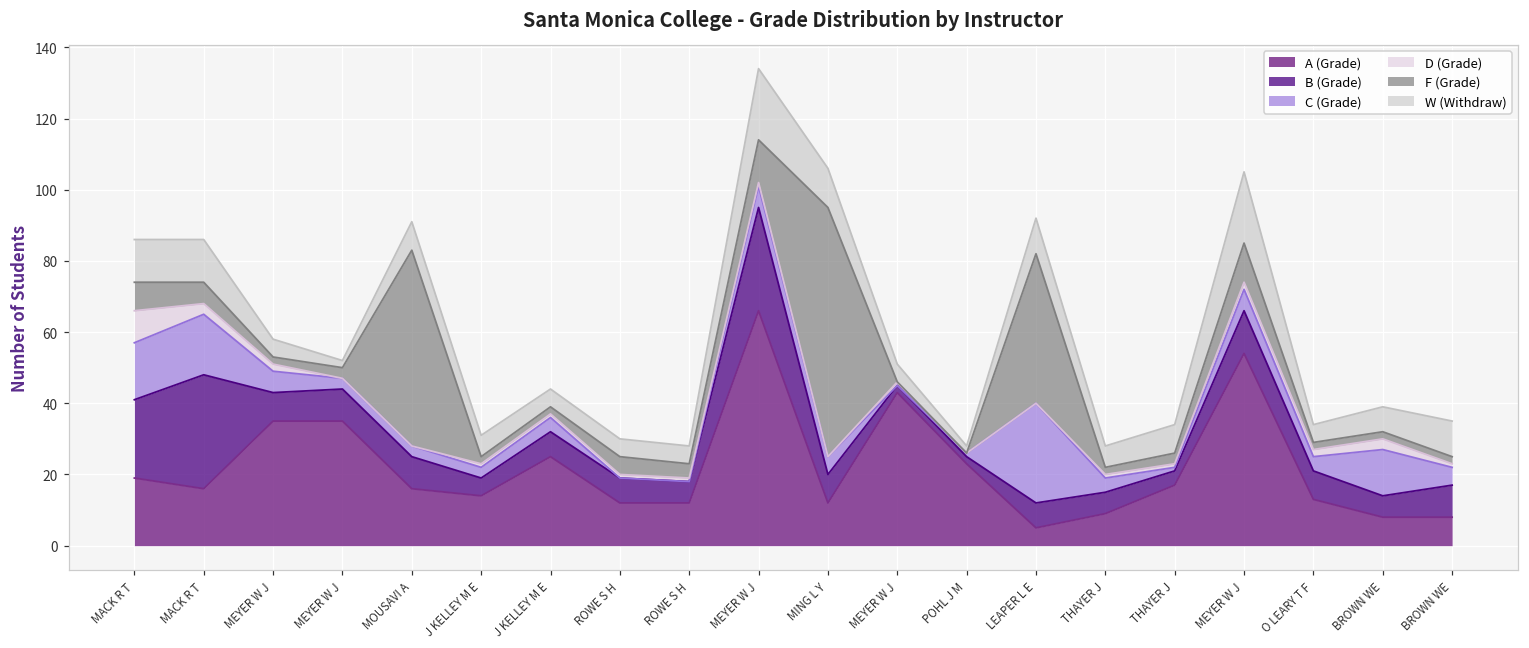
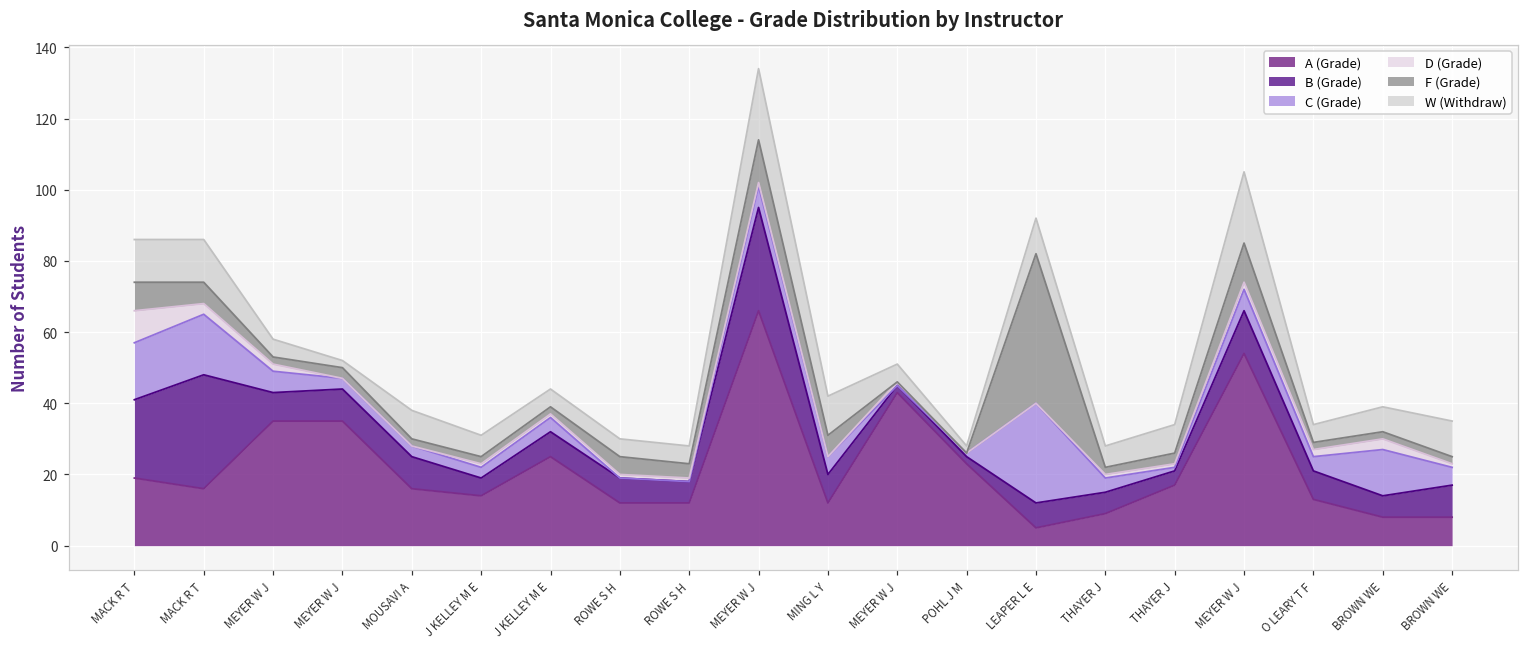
  {
    "C (Grade)": {
      "O LEARY T F": 4
    },
    "F (Grade)": {
-     "MOUSAVI A": 55,
-     "MING L Y": 70,
+     "MOUSAVI A": 2,
+     "MING L Y": 6,
      "LEAPER L E": 42,
      "O LEARY T F": 2
    }
  }
